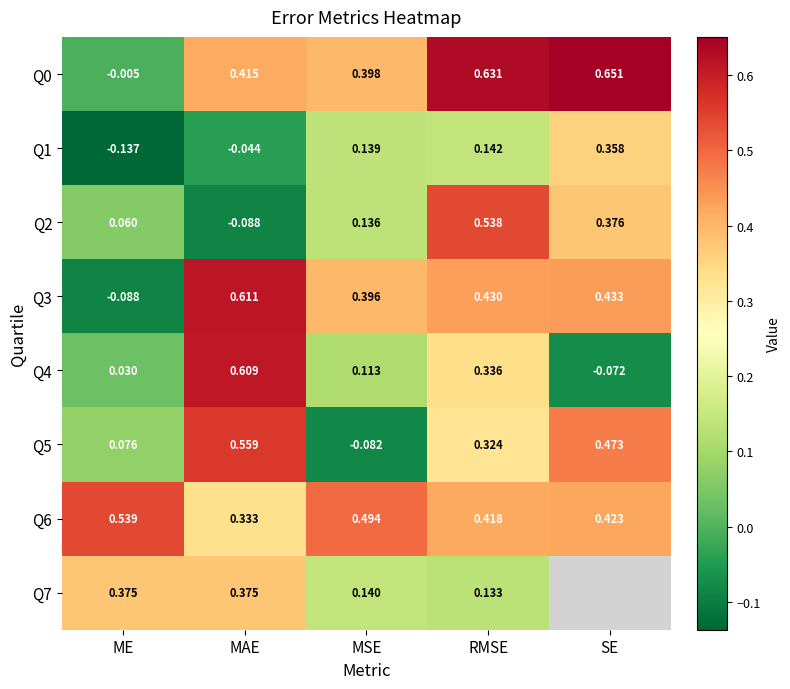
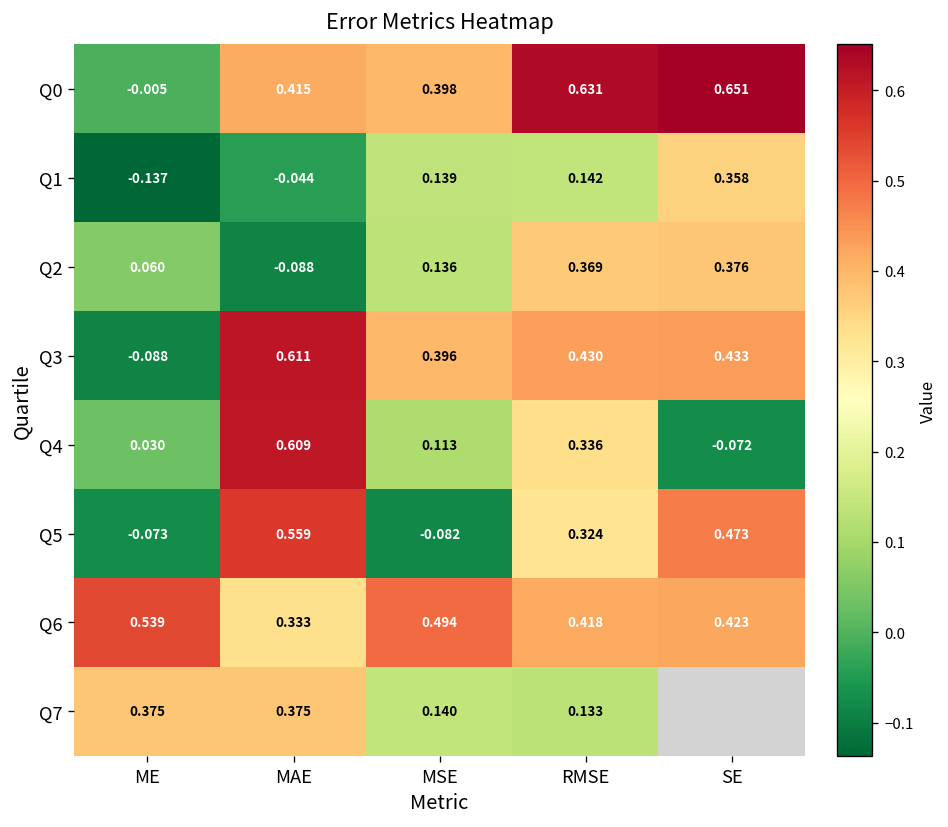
  {
    "Q0": {
      "ME": -0.005,
      "MAE": 0.415,
      "MSE": 0.398,
      "RMSE": 0.631,
      "SE": 0.651
    },
    "Q1": {
      "ME": -0.137,
      "MAE": -0.044,
      "MSE": 0.139,
      "RMSE": 0.142,
      "SE": 0.358
    },
    "Q2": {
      "ME": 0.060,
      "MAE": -0.088,
      "MSE": 0.136,
-     "RMSE": 0.538,
+     "RMSE": 0.369,
      "SE": 0.376
    },
    "Q3": {
      "ME": -0.088,
      "MAE": 0.611,
      "MSE": 0.396,
      "RMSE": 0.430,
      "SE": 0.433
    },
    "Q4": {
      "ME": 0.030,
      "MAE": 0.609,
      "MSE": 0.113,
      "RMSE": 0.336,
      "SE": -0.072
    },
    "Q5": {
-     "ME": 0.076,
+     "ME": -0.073,
      "MAE": 0.559,
      "MSE": -0.082,
      "RMSE": 0.324,
      "SE": 0.473
    },
    "Q6": {
      "ME": 0.539,
      "MAE": 0.333,
      "MSE": 0.494,
      "RMSE": 0.418,
      "SE": 0.423
    },
    "Q7": {
      "ME": 0.375,
      "MAE": 0.375,
      "MSE": 0.140,
      "RMSE": 0.133
    }
  }
